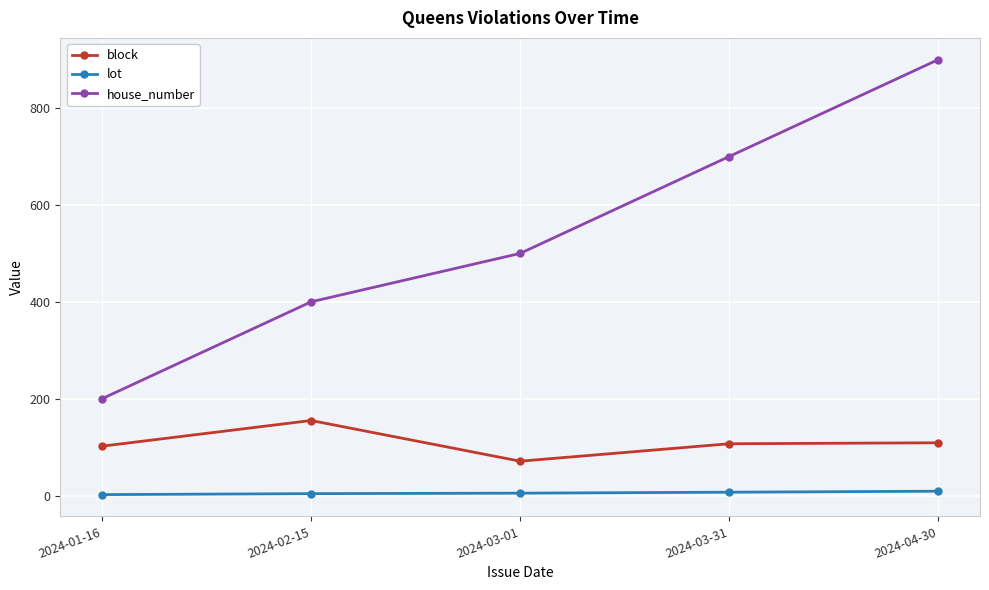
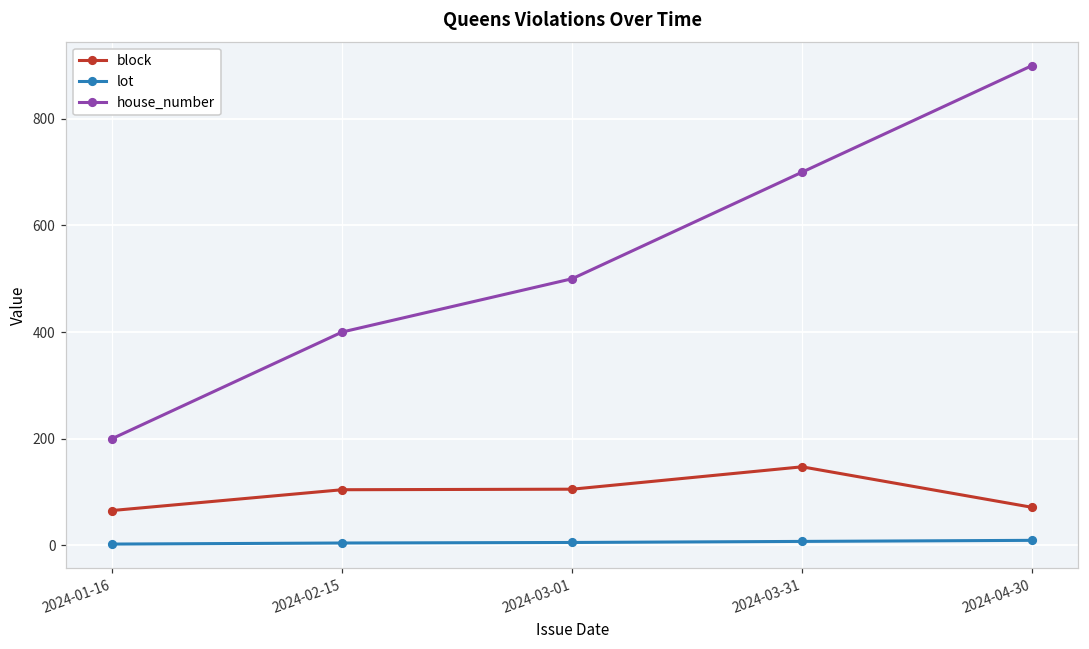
  {
    "block": {
-     "2024-01-16": 100,
-     "2024-02-15": 160,
-     "2024-03-01": 70,
-     "2024-03-31": 110,
-     "2024-04-30": 110
+     "2024-01-16": 70,
+     "2024-02-15": 100,
+     "2024-03-01": 110,
+     "2024-03-31": 150,
+     "2024-04-30": 70
    },
    "lot": {
      "2024-01-16": 0,
      "2024-02-15": 0,
      "2024-03-01": 10,
      "2024-03-31": 10,
      "2024-04-30": 10
    },
    "house_number": {
      "2024-01-16": 200,
      "2024-02-15": 400,
      "2024-03-01": 500,
      "2024-03-31": 700,
      "2024-04-30": 900
    }
  }
